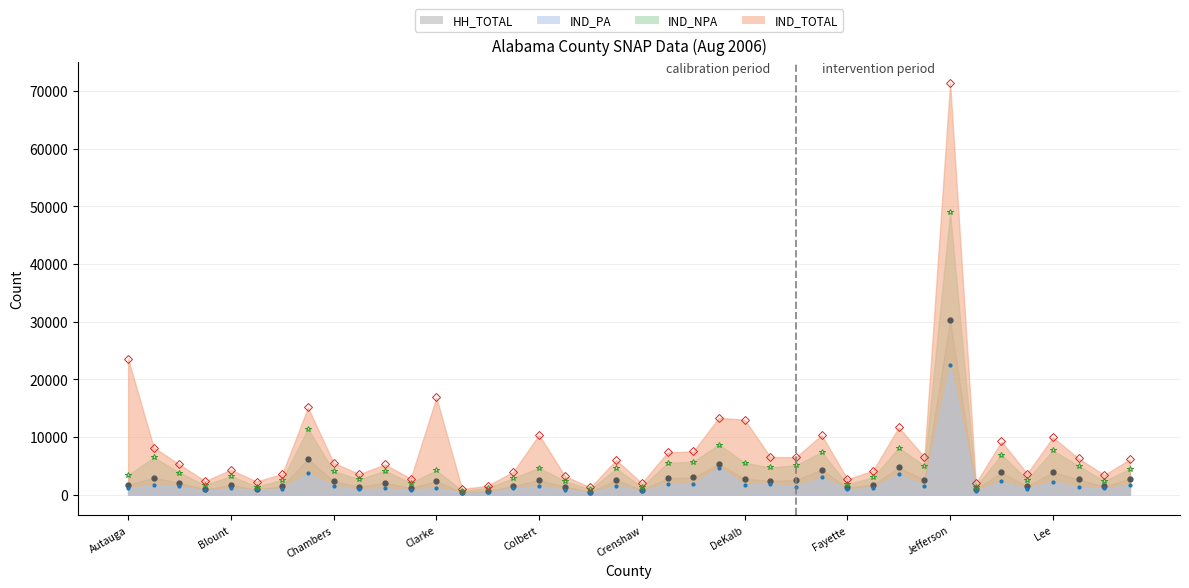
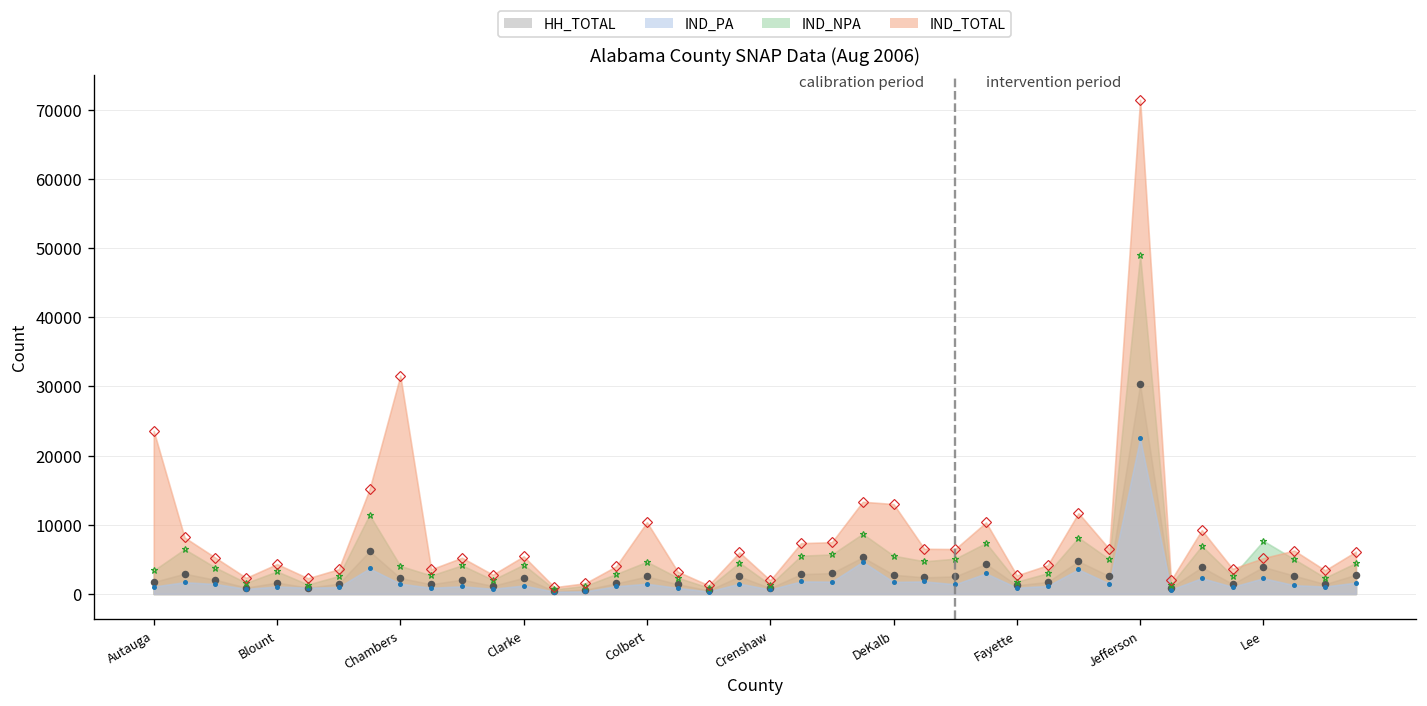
  {
    "IND_TOTAL": {
      "Autauga": 24000,
      "Blount": 4000,
-     "Chambers": 6000,
-     "Clarke": 17000,
+     "Chambers": 32000,
+     "Clarke": 5000,
      "Colbert": 10000,
      "Crenshaw": 2000,
      "DeKalb": 13000,
      "Fayette": 3000,
      "Jefferson": 71000,
-     "Lee": 10000
+     "Lee": 5000
    }
  }
